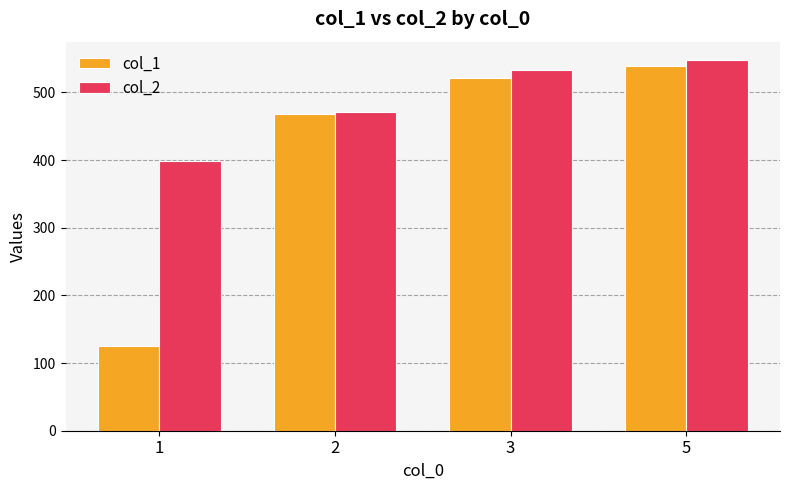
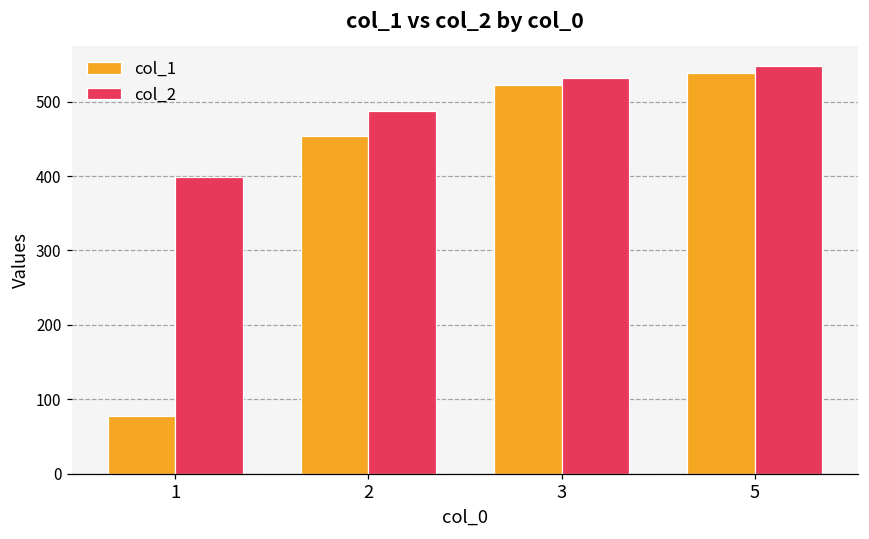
  {
    "col_1": {
-     "1": 120,
-     "2": 470,
+     "1": 80,
+     "2": 450,
      "3": 520,
      "5": 540
    },
    "col_2": {
      "1": 400,
-     "2": 470,
+     "2": 490,
      "3": 530,
      "5": 550
    }
  }
